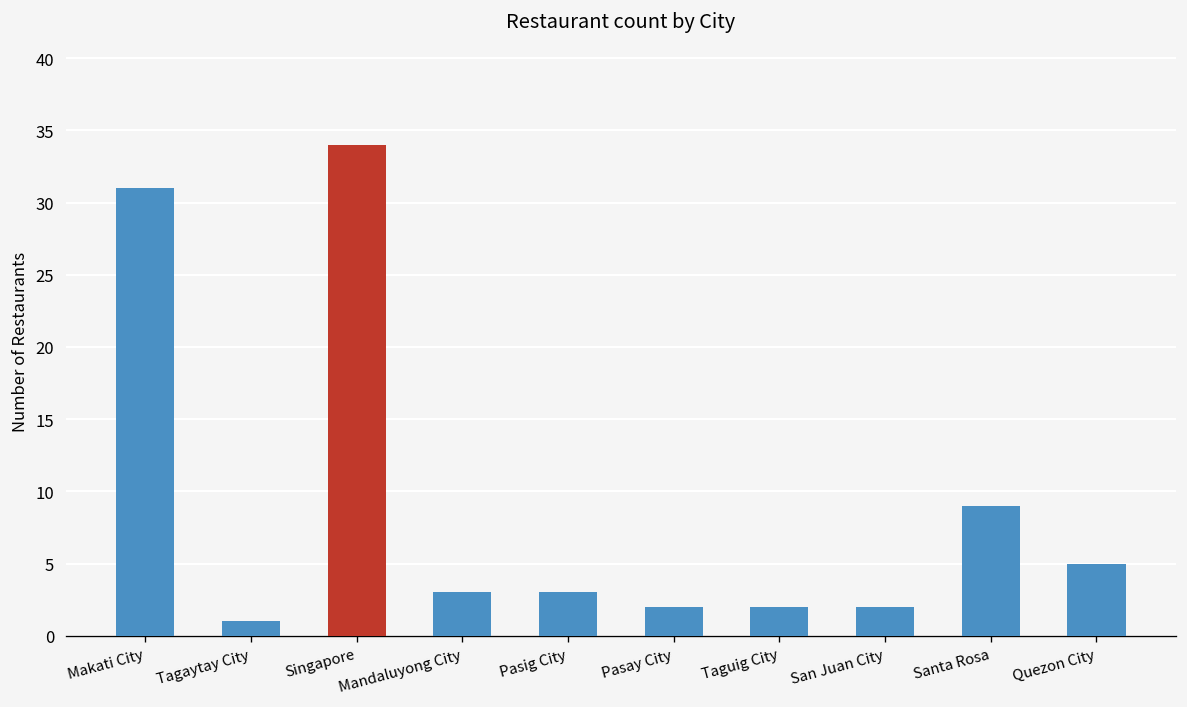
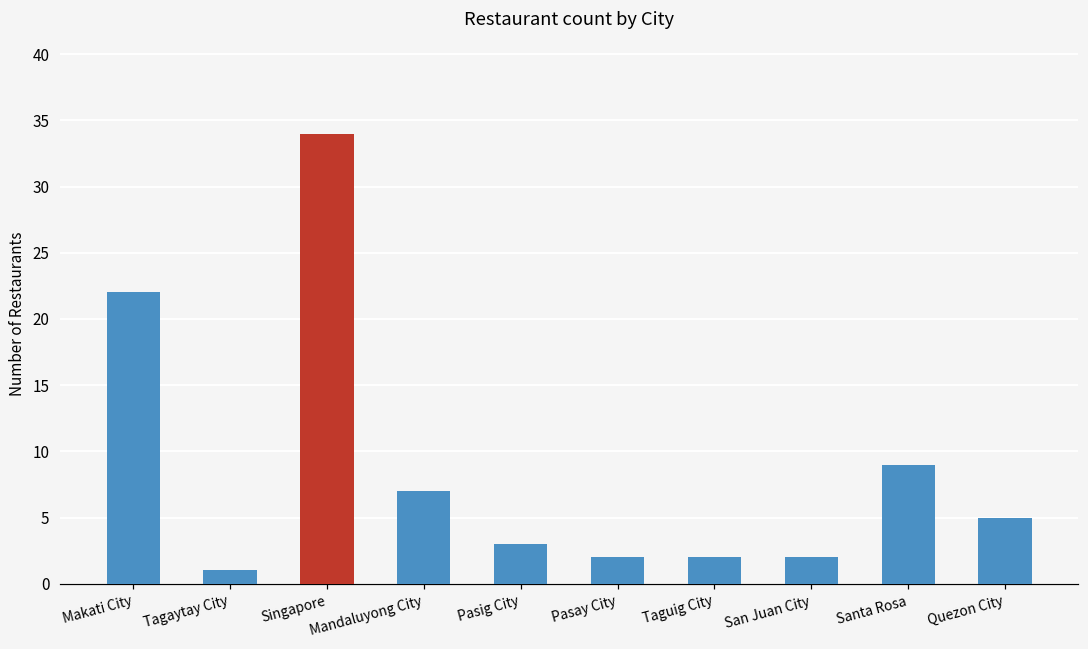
  {
-   "Makati City": 31,
+   "Makati City": 22,
    "Tagaytay City": 1,
    "Singapore": 34,
-   "Mandaluyong City": 3,
+   "Mandaluyong City": 7,
    "Pasig City": 3,
    "Pasay City": 2,
    "Taguig City": 2,
    "San Juan City": 2,
    "Santa Rosa": 9,
    "Quezon City": 5
  }
